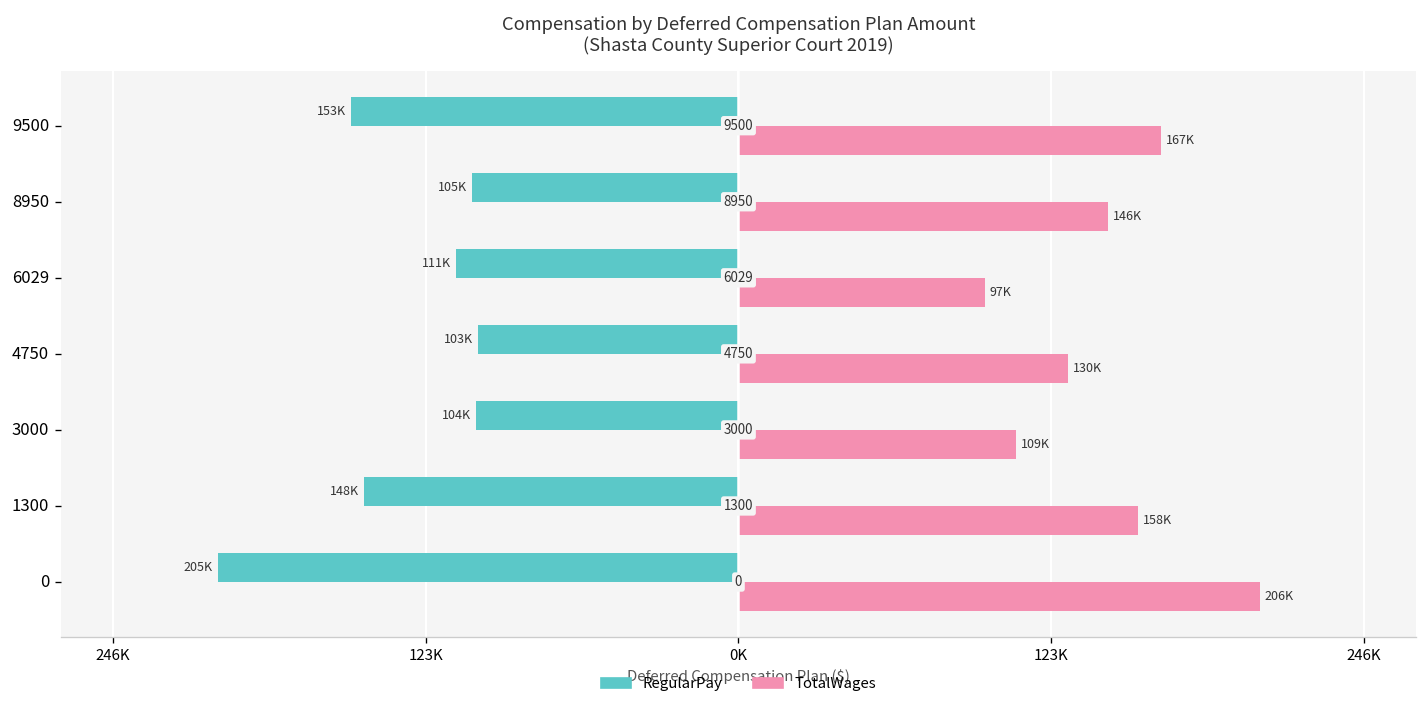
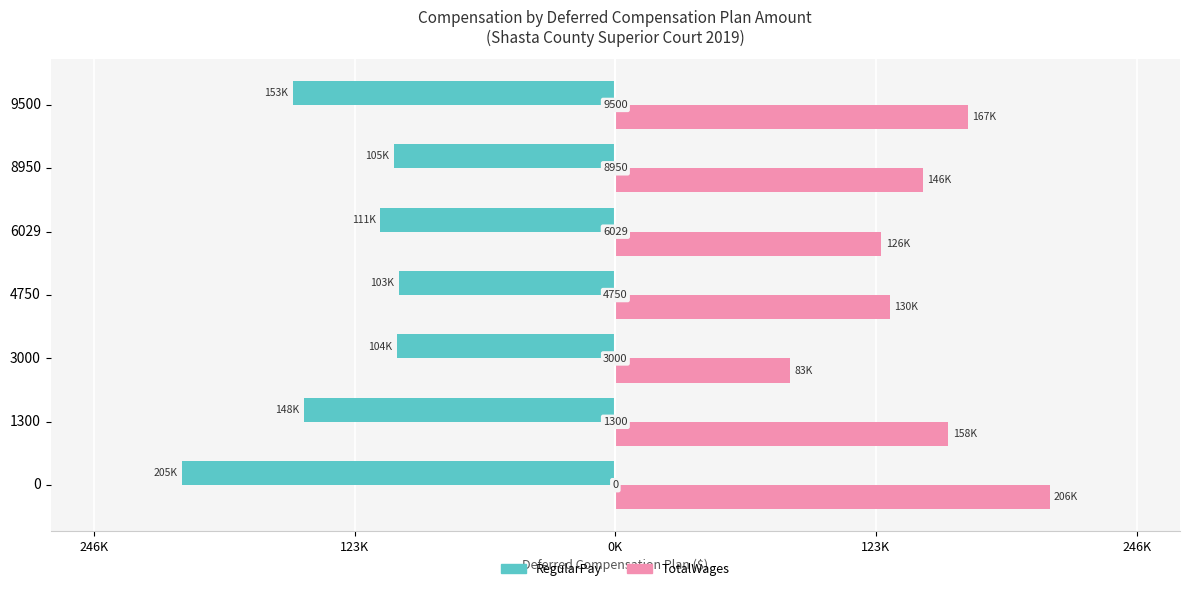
  {
    "TotalWages": {
      "9500": "167K",
      "8950": "146K",
-     "6029": "97K",
+     "6029": "126K",
      "4750": "130K",
-     "3000": "109K",
+     "3000": "83K",
      "1300": "158K",
      "0": "206K"
    }
  }
